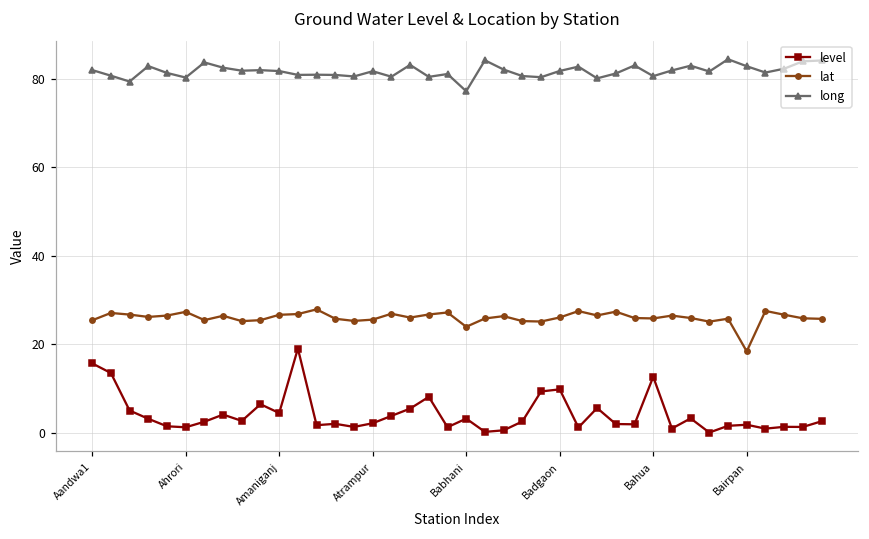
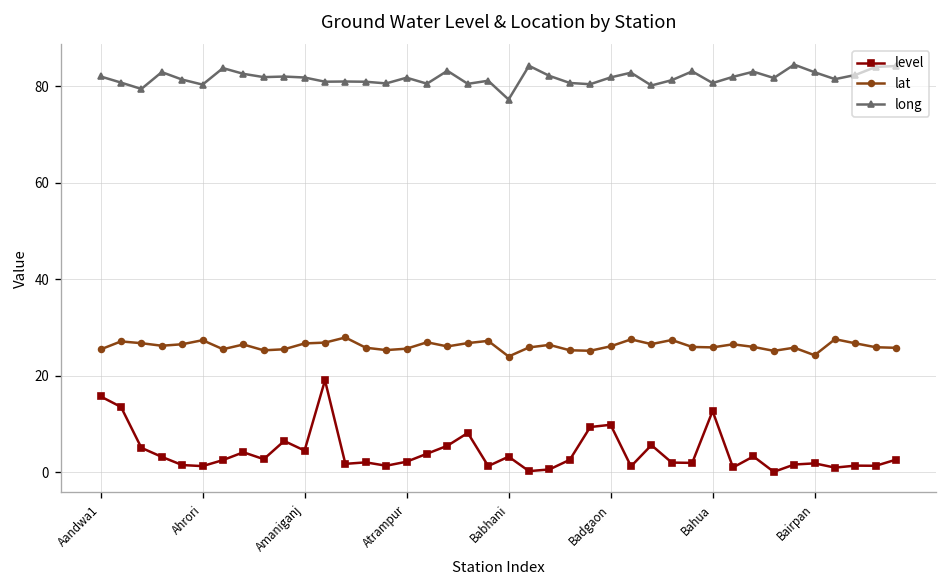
  {
    "level": {
      "Aandwa1": 16,
      "Ahrori": 1,
      "Amaniganj": 4,
      "Atrampur": 2,
      "Babhani": 3,
      "Badgaon": 10,
      "Bahua": 13,
      "Bairpan": 2
    },
    "lat": {
      "Aandwa1": 25,
      "Ahrori": 27,
      "Amaniganj": 27,
      "Atrampur": 26,
      "Babhani": 24,
      "Badgaon": 26,
      "Bahua": 26,
-     "Bairpan": 18
+     "Bairpan": 24
    },
    "long": {
      "Aandwa1": 82,
      "Ahrori": 80,
      "Amaniganj": 82,
      "Atrampur": 82,
      "Babhani": 77,
      "Badgaon": 82,
      "Bahua": 81,
      "Bairpan": 83
    }
  }
